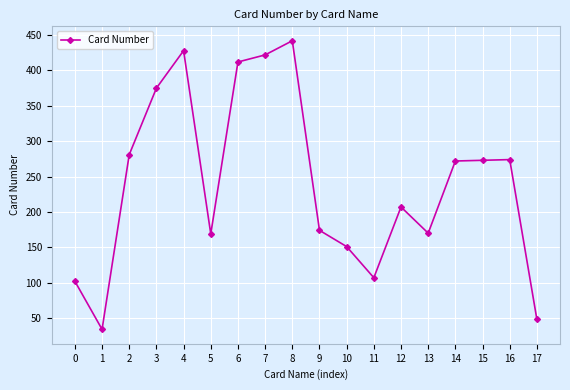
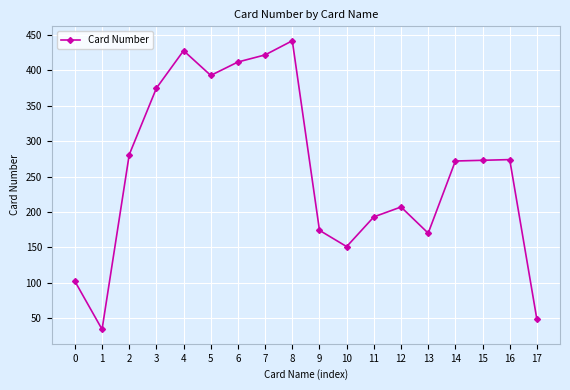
  {
    "0": 100,
    "1": 30,
    "2": 280,
    "3": 380,
    "4": 430,
-   "5": 170,
+   "5": 390,
    "6": 410,
    "7": 420,
    "8": 440,
    "9": 170,
    "10": 150,
-   "11": 110,
+   "11": 190,
    "12": 210,
    "13": 170,
    "14": 270,
    "15": 270,
    "16": 270,
    "17": 50
  }
